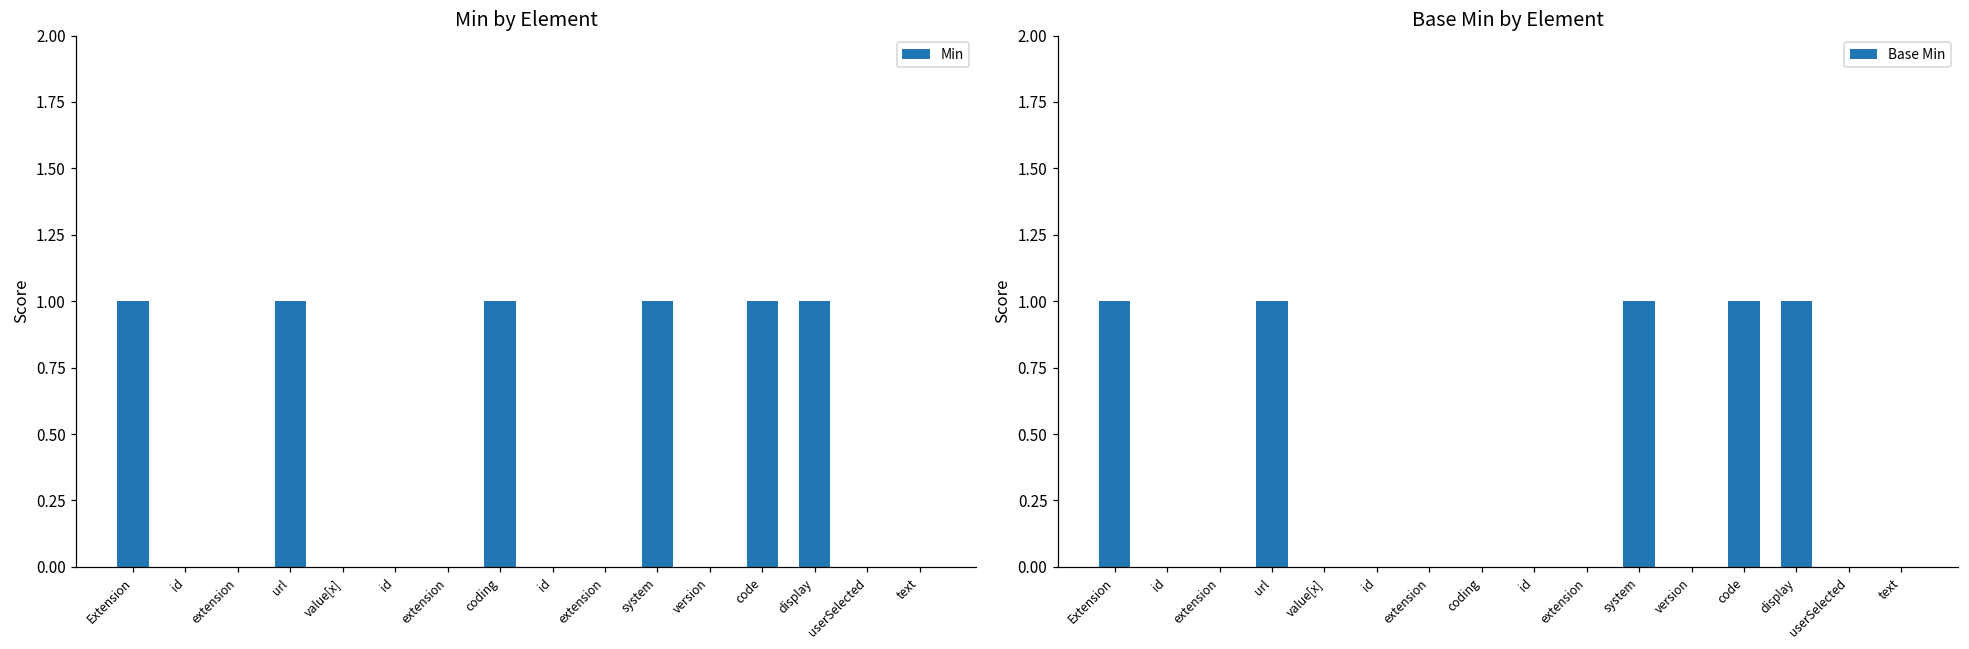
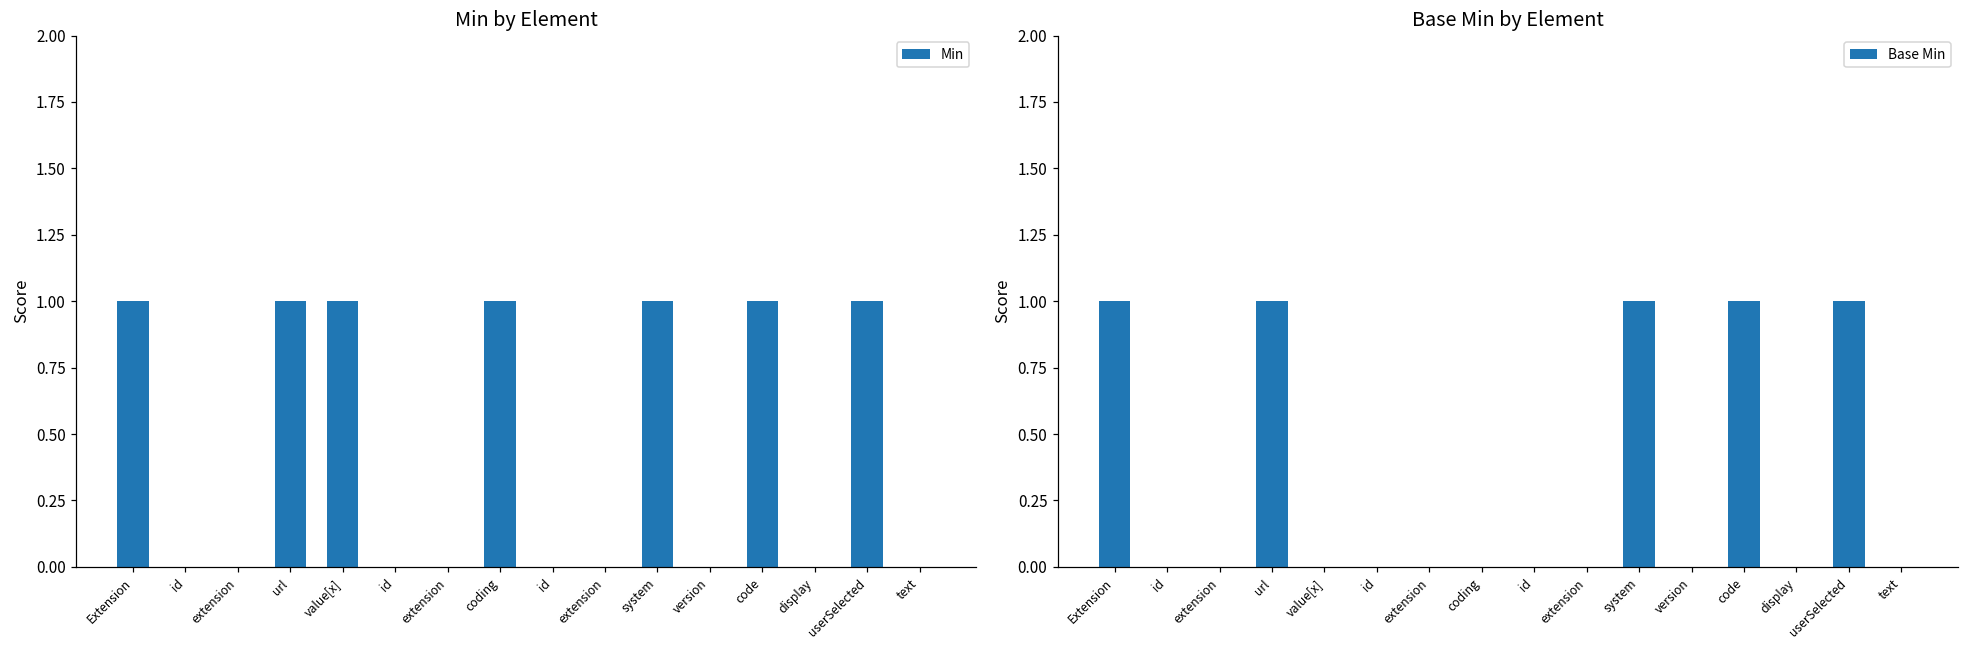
  {
    "Min by Element": {
      "Extension": 1,
      "url": 1,
-     "value[x]": 0,
+     "value[x]": 1,
      "coding": 1,
      "system": 1,
      "version": 0,
      "code": 1,
-     "display": 1,
-     "userSelected": 0,
+     "display": 0,
+     "userSelected": 1,
      "text": 0
    },
    "Base Min by Element": {
      "Extension": 1,
      "url": 1,
      "value[x]": 0,
      "coding": 0,
      "system": 1,
      "version": 0,
      "code": 1,
-     "display": 1,
-     "userSelected": 0,
+     "display": 0,
+     "userSelected": 1,
      "text": 0
    }
  }
